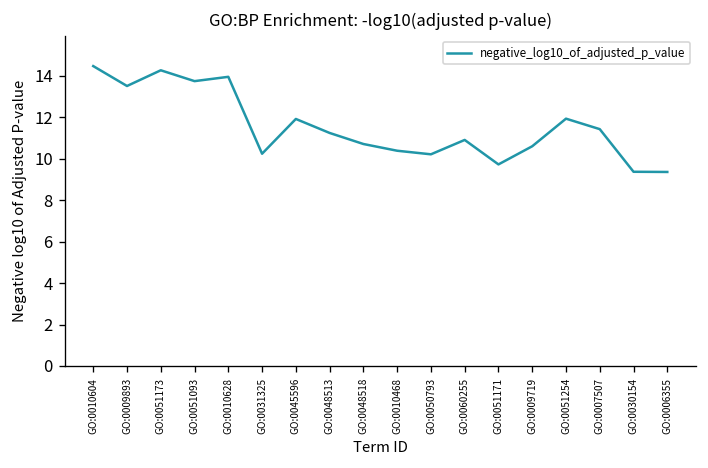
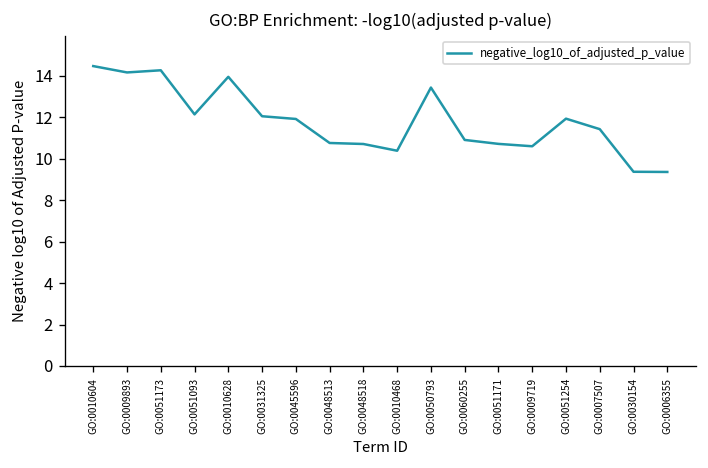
  {
    "GO:0010604": 14.5,
-   "GO:0009893": 13.5,
+   "GO:0009893": 14.2,
    "GO:0051173": 14.3,
-   "GO:0051093": 13.7,
+   "GO:0051093": 12.1,
    "GO:0010628": 13.9,
-   "GO:0031325": 10.2,
+   "GO:0031325": 12.0,
    "GO:0045596": 11.9,
-   "GO:0048513": 11.2,
+   "GO:0048513": 10.8,
    "GO:0048518": 10.7,
    "GO:0010468": 10.4,
-   "GO:0050793": 10.2,
+   "GO:0050793": 13.4,
    "GO:0060255": 10.9,
-   "GO:0051171": 9.7,
+   "GO:0051171": 10.7,
    "GO:0009719": 10.6,
    "GO:0051254": 11.9,
    "GO:0007507": 11.4,
    "GO:0030154": 9.4,
    "GO:0006355": 9.4
  }
